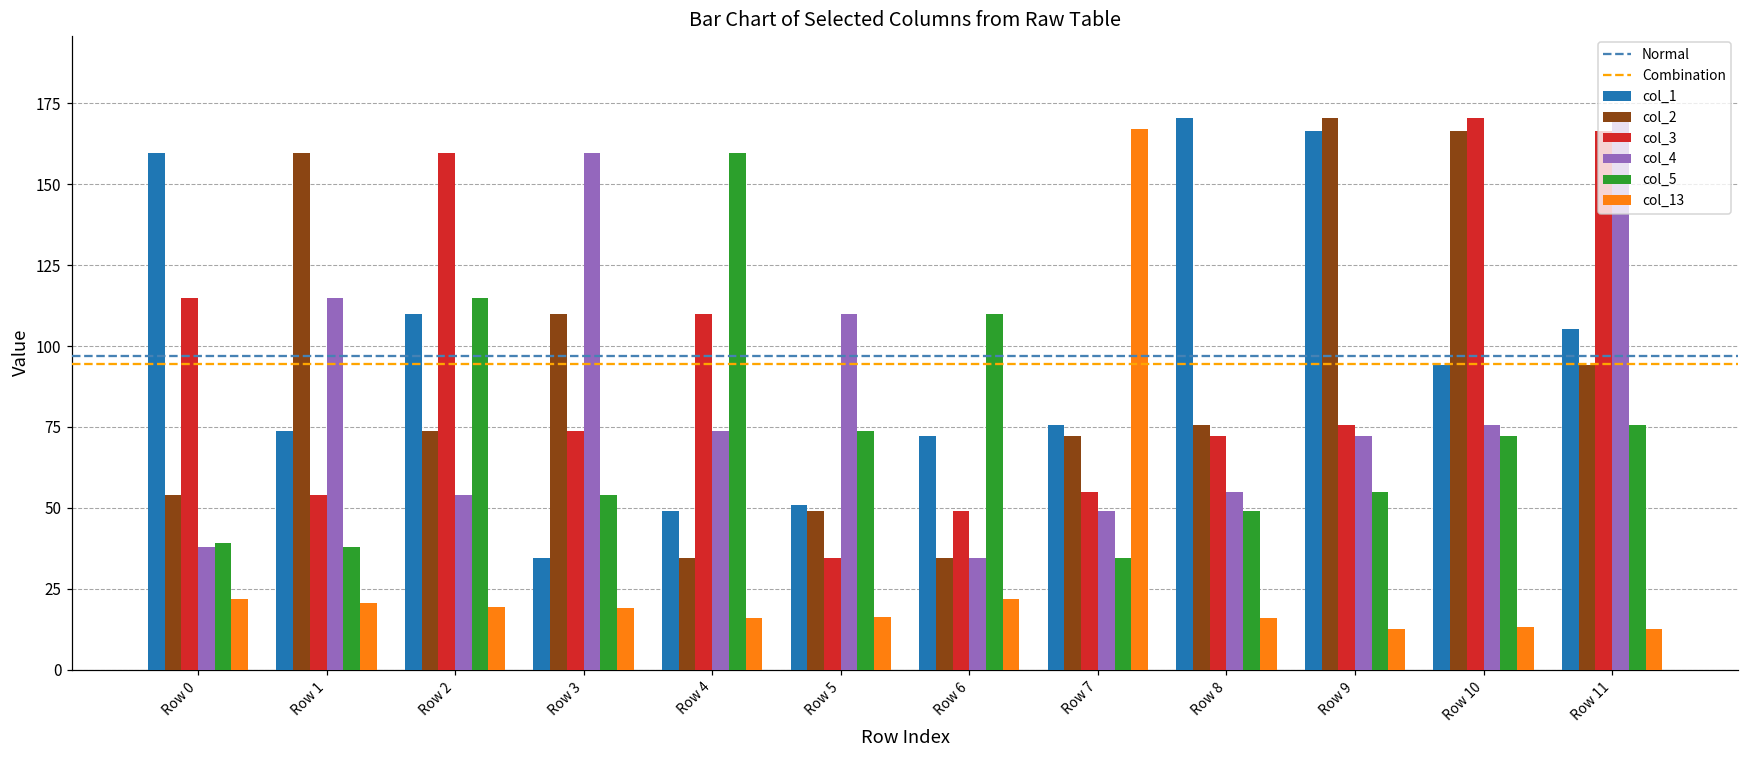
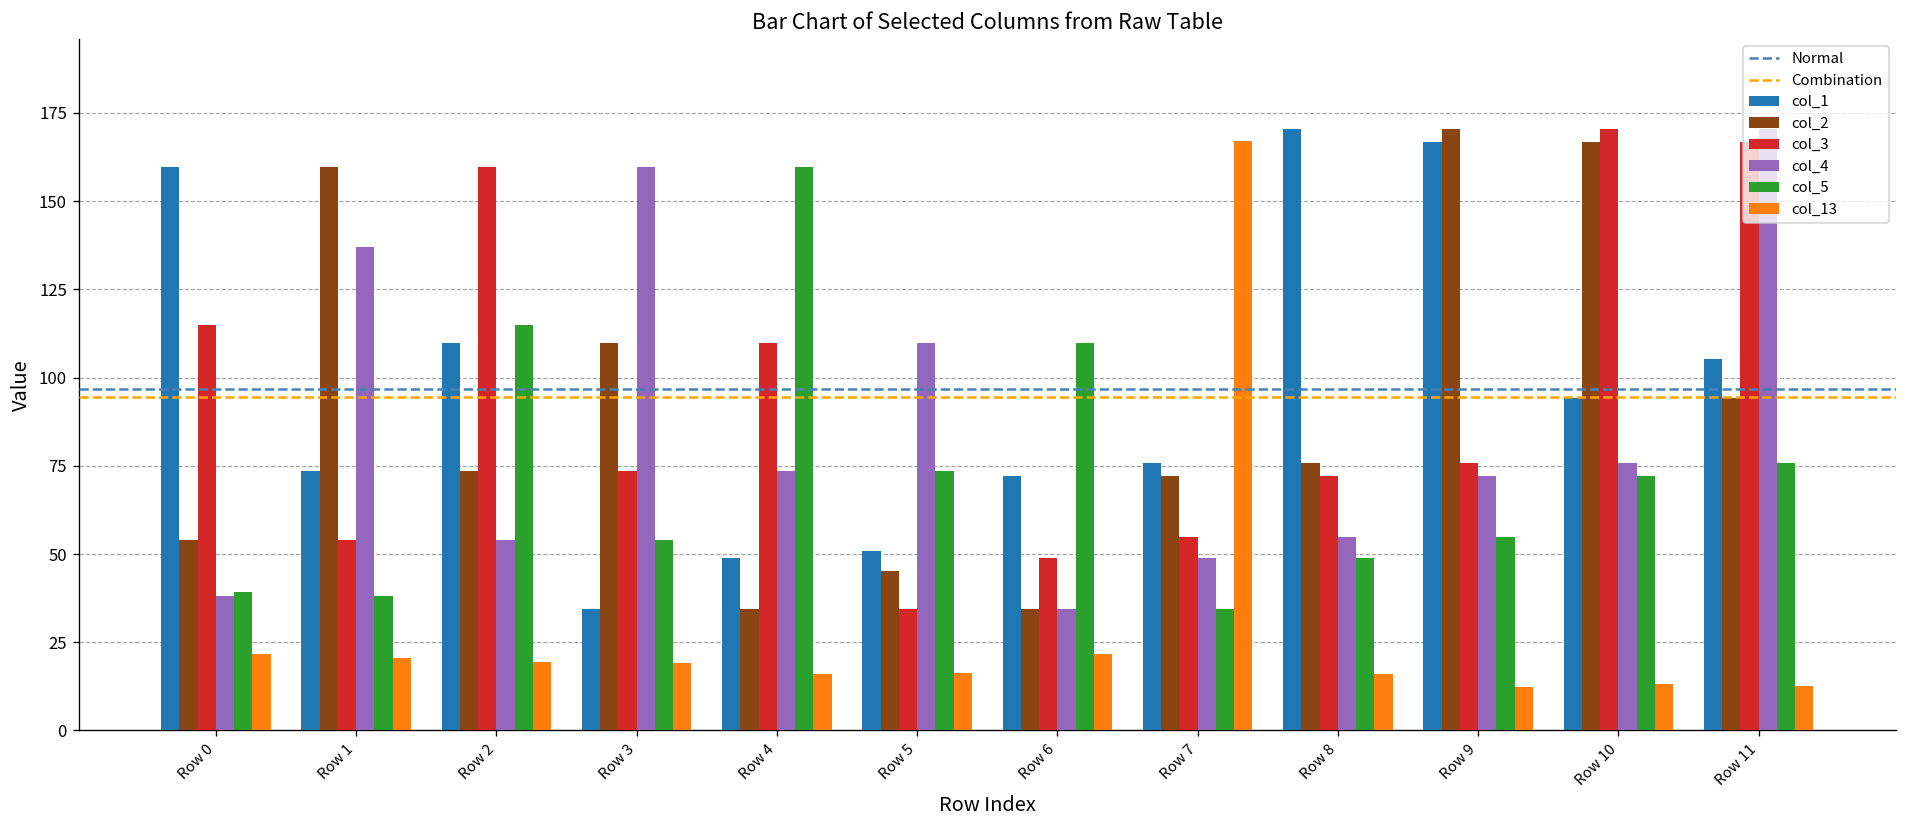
  {
    "col_1": {
      "Row 0": 160,
      "Row 1": 74,
      "Row 2": 110,
      "Row 3": 34,
      "Row 4": 49,
      "Row 5": 51,
      "Row 6": 72,
      "Row 7": 76,
      "Row 8": 170,
      "Row 9": 167,
      "Row 10": 94,
      "Row 11": 105
    },
    "col_2": {
      "Row 0": 54,
      "Row 1": 160,
      "Row 2": 74,
      "Row 3": 110,
      "Row 4": 34,
-     "Row 5": 49,
+     "Row 5": 45,
      "Row 6": 34,
      "Row 7": 72,
      "Row 8": 76,
      "Row 9": 170,
      "Row 10": 167,
      "Row 11": 94
    },
    "col_3": {
      "Row 0": 115,
      "Row 1": 54,
      "Row 2": 160,
      "Row 3": 74,
      "Row 4": 110,
      "Row 5": 34,
      "Row 6": 49,
      "Row 7": 55,
      "Row 8": 72,
      "Row 9": 76,
      "Row 10": 170
    },
    "col_4": {
      "Row 0": 38,
-     "Row 1": 115,
+     "Row 1": 137,
      "Row 2": 54,
      "Row 3": 160,
      "Row 4": 74,
      "Row 5": 110,
      "Row 6": 34,
      "Row 7": 49,
      "Row 8": 55,
      "Row 9": 72,
      "Row 10": 76
    },
    "col_5": {
      "Row 0": 39,
      "Row 1": 38,
      "Row 2": 115,
      "Row 3": 54,
      "Row 4": 160,
      "Row 5": 74,
      "Row 6": 110,
      "Row 7": 34,
      "Row 8": 49,
      "Row 9": 55,
      "Row 10": 72,
      "Row 11": 76
    },
    "col_13": {
      "Row 0": 22,
      "Row 1": 21,
      "Row 2": 19,
      "Row 3": 19,
      "Row 4": 16,
      "Row 5": 16,
      "Row 6": 22,
      "Row 7": 167,
      "Row 8": 16,
      "Row 9": 12,
      "Row 10": 13,
      "Row 11": 13
    }
  }
